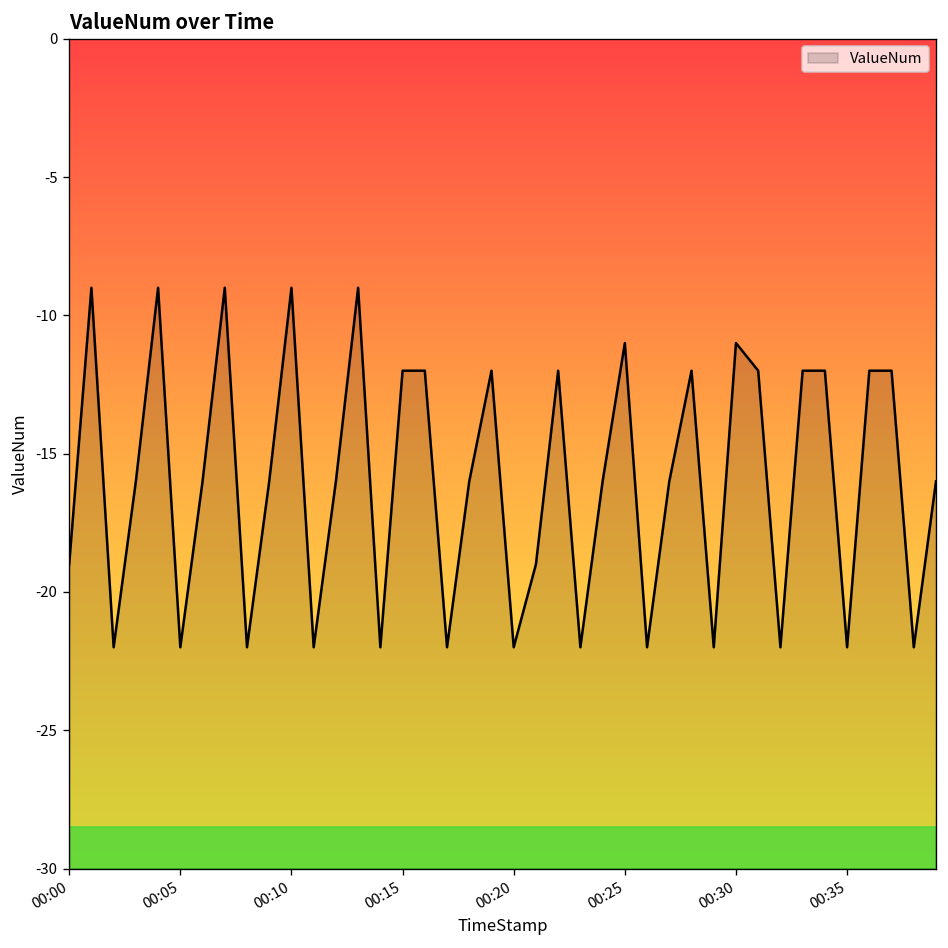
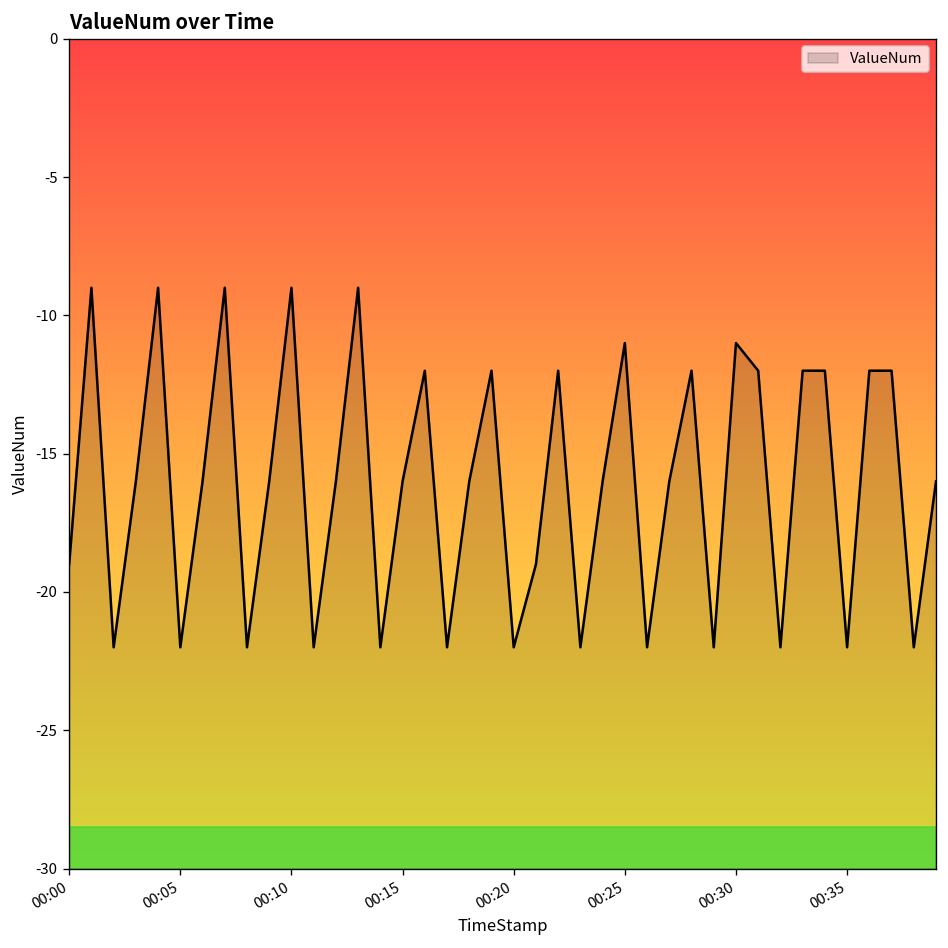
  {
    "00:00": -19,
    "00:05": -22,
    "00:10": -9,
-   "00:15": -12,
+   "00:15": -16,
    "00:20": -22,
    "00:25": -11,
    "00:30": -11,
    "00:35": -22
  }
